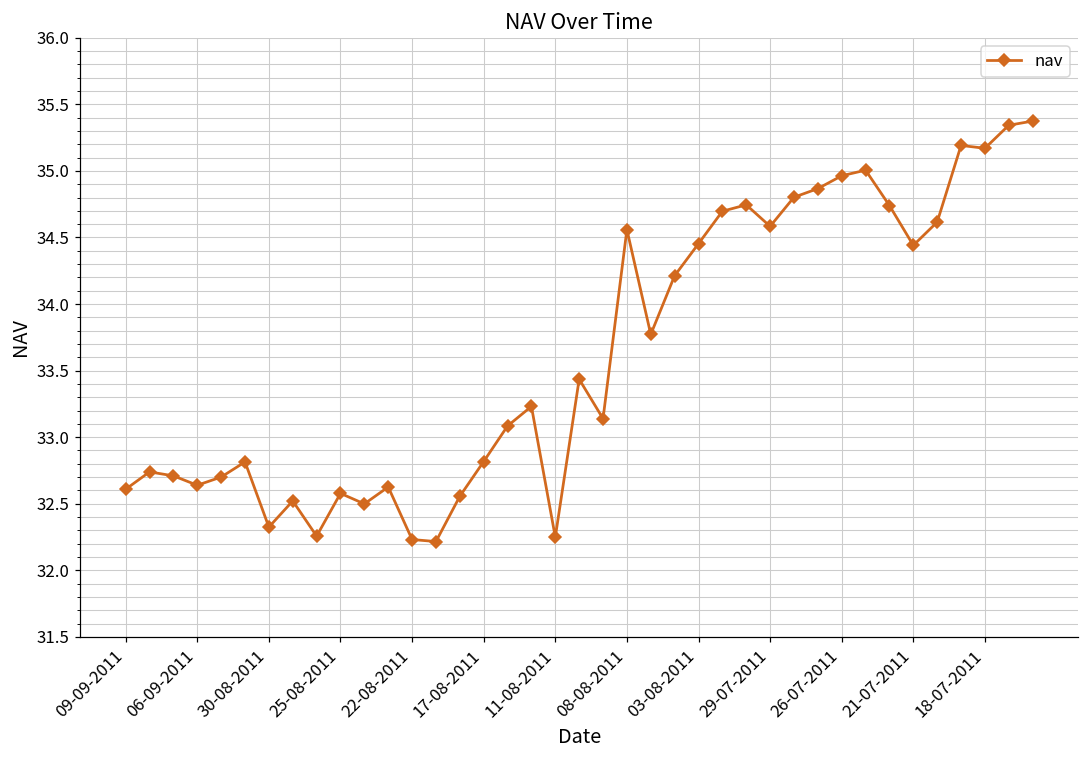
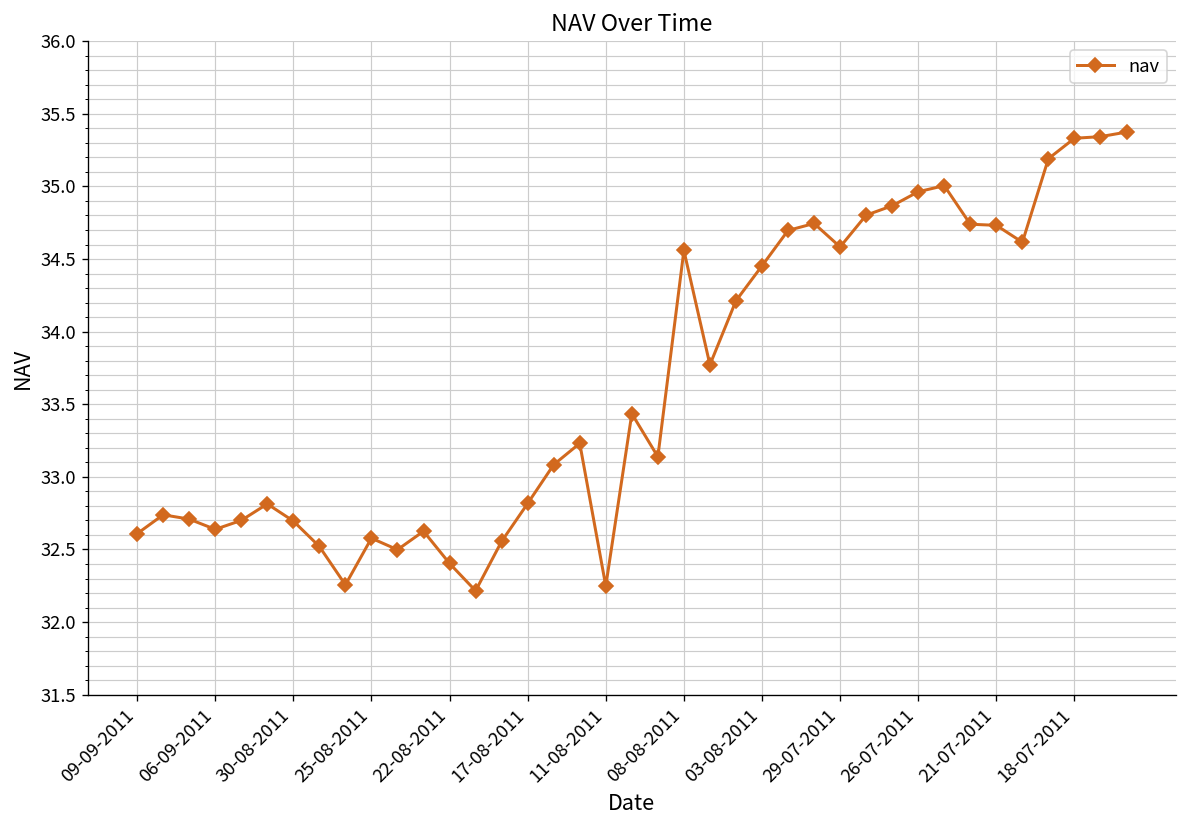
  {
    "09-09-2011": 32.61,
    "06-09-2011": 32.64,
-   "30-08-2011": 32.32,
+   "30-08-2011": 32.70,
    "25-08-2011": 32.58,
-   "22-08-2011": 32.23,
+   "22-08-2011": 32.40,
    "17-08-2011": 32.82,
    "11-08-2011": 32.25,
    "08-08-2011": 34.56,
    "03-08-2011": 34.45,
    "29-07-2011": 34.58,
    "26-07-2011": 34.96,
-   "21-07-2011": 34.44,
-   "18-07-2011": 35.17
+   "21-07-2011": 34.73,
+   "18-07-2011": 35.33
  }
